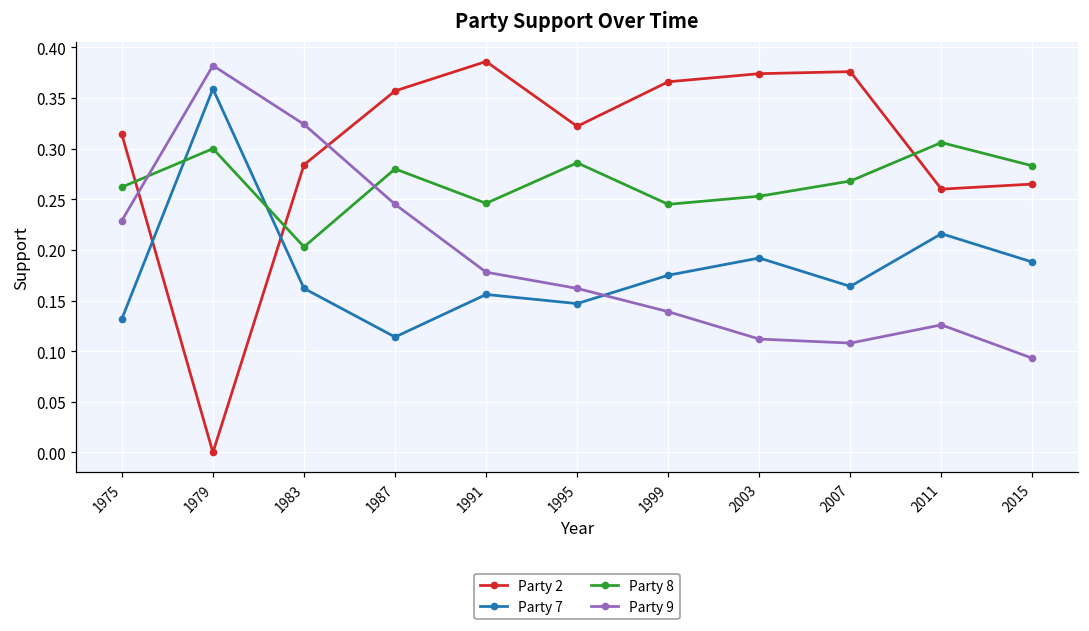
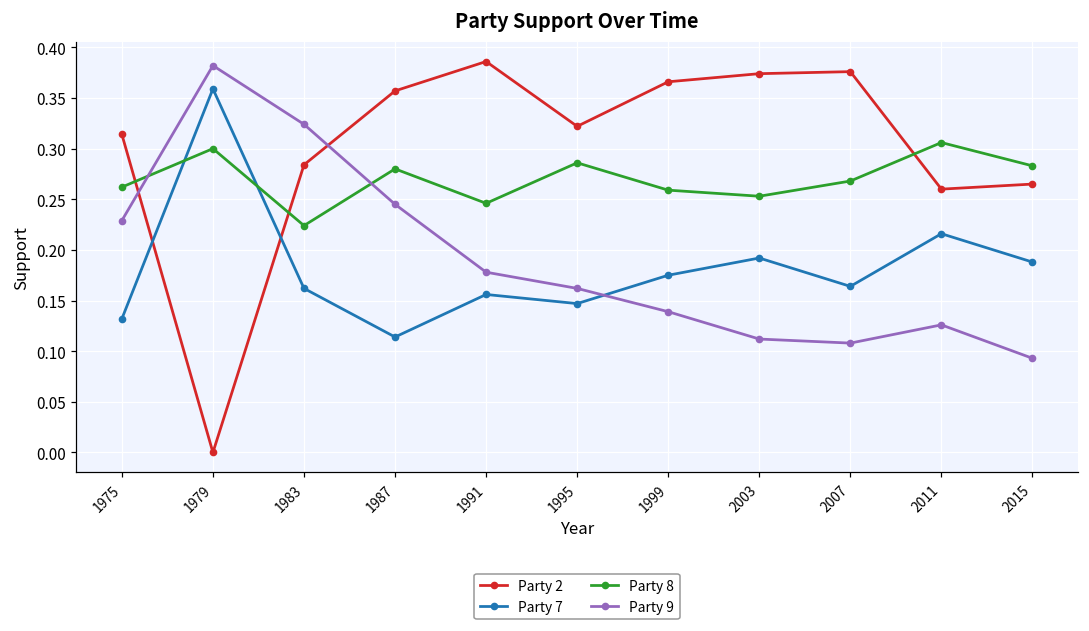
  {
    "Party 2": {
      "1975": 0.31,
      "1979": 0.00,
      "1983": 0.28,
      "1987": 0.36,
      "1991": 0.39,
      "1995": 0.32,
      "1999": 0.37,
      "2003": 0.37,
      "2007": 0.38,
      "2011": 0.26,
      "2015": 0.27
    },
    "Party 7": {
      "1975": 0.13,
      "1979": 0.36,
      "1983": 0.16,
      "1987": 0.11,
      "1991": 0.16,
      "1995": 0.15,
      "1999": 0.18,
      "2003": 0.19,
      "2007": 0.16,
      "2011": 0.22,
      "2015": 0.19
    },
    "Party 8": {
      "1975": 0.26,
      "1979": 0.30,
-     "1983": 0.20,
+     "1983": 0.22,
      "1987": 0.28,
      "1991": 0.25,
      "1995": 0.29,
-     "1999": 0.25,
+     "1999": 0.26,
      "2003": 0.25,
      "2007": 0.27,
      "2011": 0.31,
      "2015": 0.28
    },
    "Party 9": {
      "1975": 0.23,
      "1979": 0.38,
      "1983": 0.32,
      "1987": 0.25,
      "1991": 0.18,
      "1995": 0.16,
      "1999": 0.14,
      "2003": 0.11,
      "2007": 0.11,
      "2011": 0.13,
      "2015": 0.09
    }
  }
